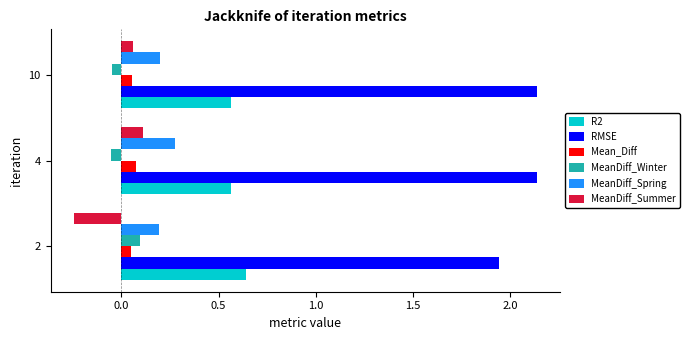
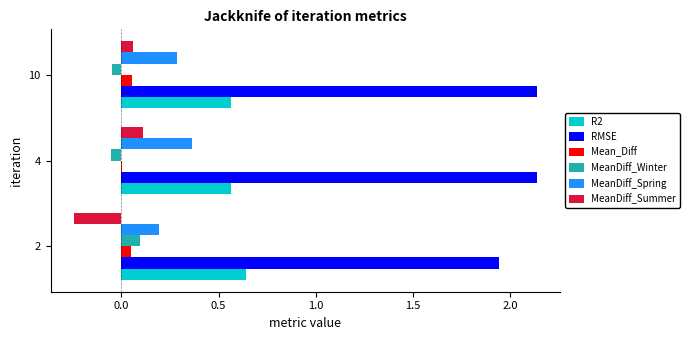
  {
    "RMSE": {
      "10": 2.14,
      "4": 2.14,
      "2": 1.94
    },
    "Mean_Diff": {
      "10": 0.06,
-     "4": 0.07,
+     "4": 0.00,
      "2": 0.05
    },
    "MeanDiff_Spring": {
-     "10": 0.20,
-     "4": 0.28,
+     "10": 0.29,
+     "4": 0.36,
      "2": 0.19
    },
    "MeanDiff_Summer": {
      "10": 0.06,
      "4": 0.11,
      "2": -0.25
    }
  }
